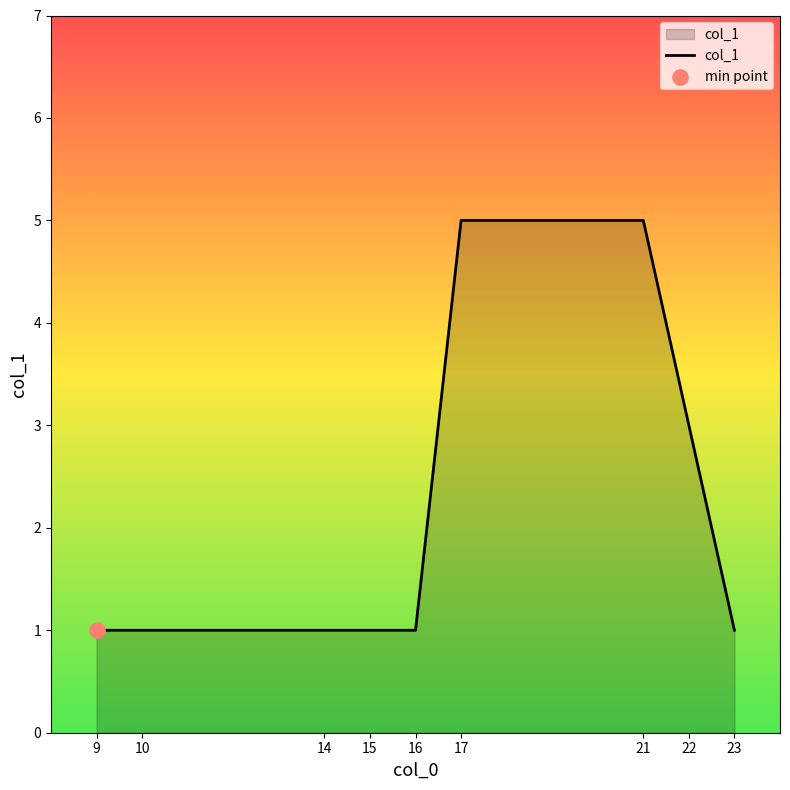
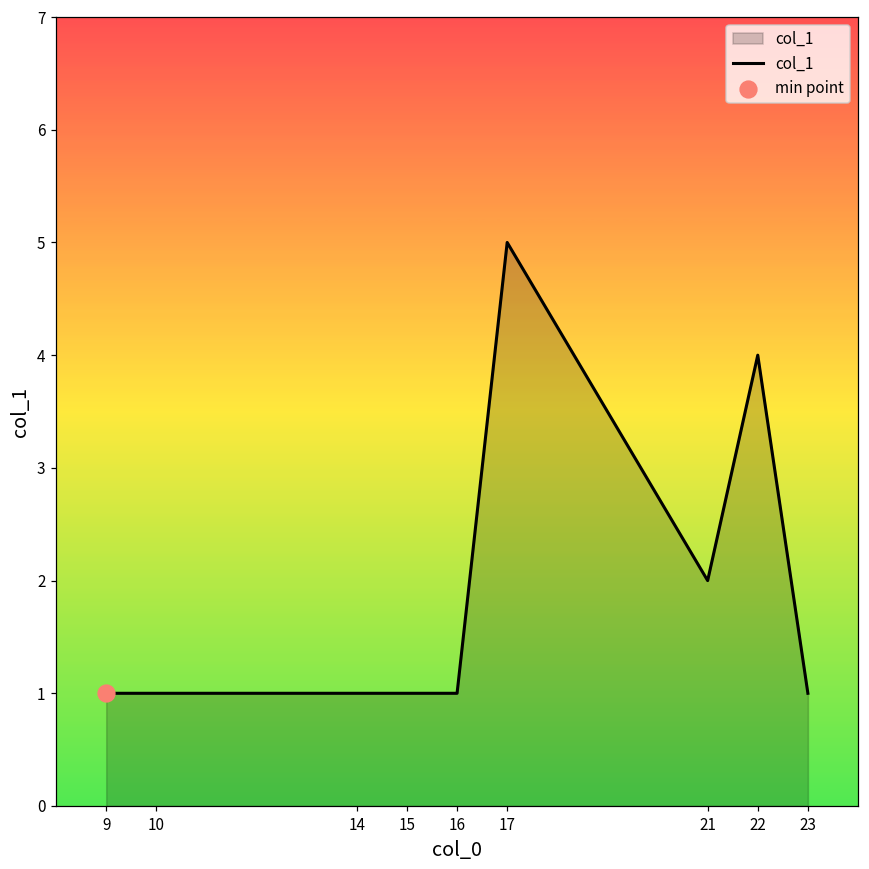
  {
    "col_1": {
      "10": 1,
      "14": 1,
      "15": 1,
      "16": 1,
      "17": 5,
-     "21": 5,
-     "22": 3,
+     "21": 2,
+     "22": 4,
      "23": 1
    }
  }
